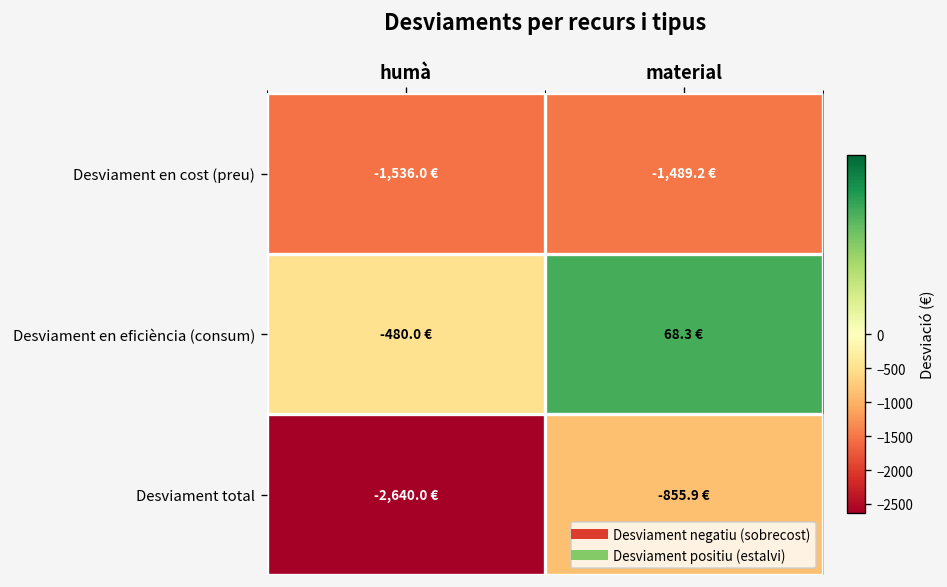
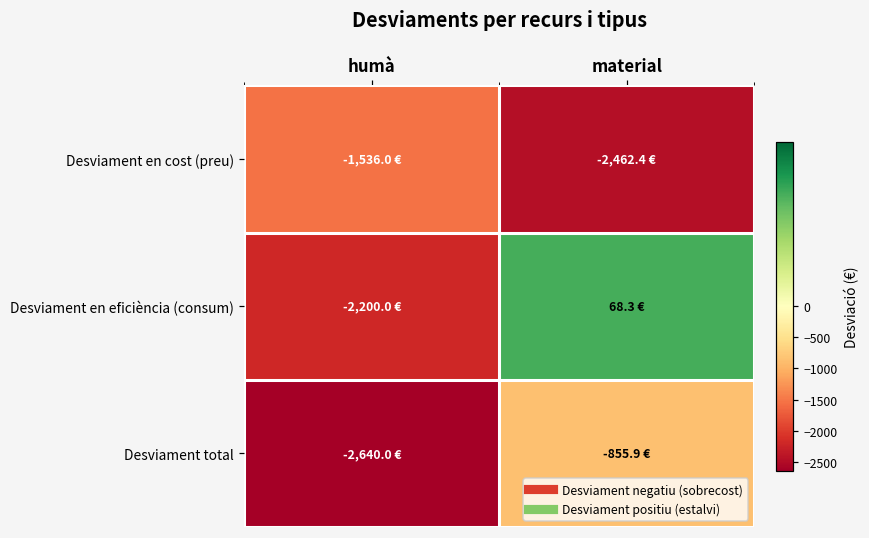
  {
    "Desviament en cost (preu)": {
      "humà": "-1,536.0",
-     "material": "-1,489.2"
+     "material": "-2,462.4"
    },
    "Desviament en eficiència (consum)": {
-     "humà": "-480.0",
+     "humà": "-2,200.0",
      "material": "68.3"
    },
    "Desviament total": {
      "humà": "-2,640.0",
      "material": "-855.9"
    }
  }
